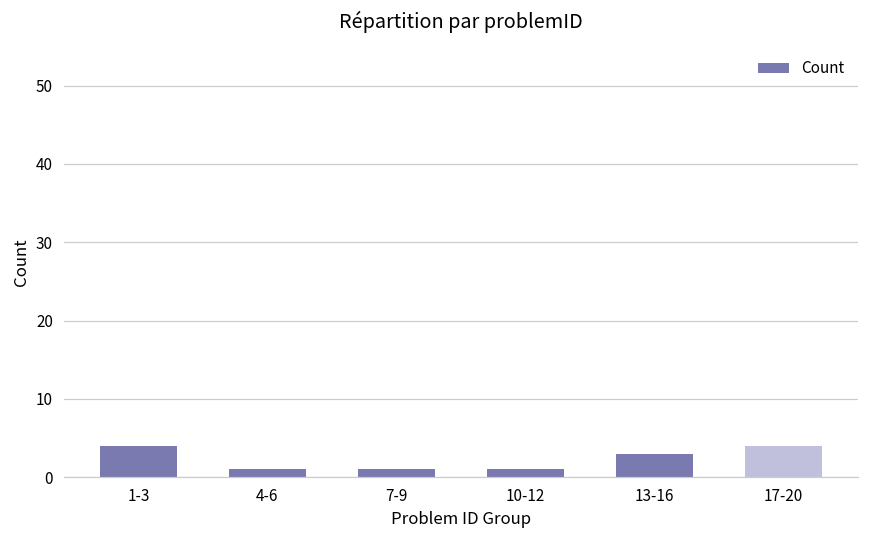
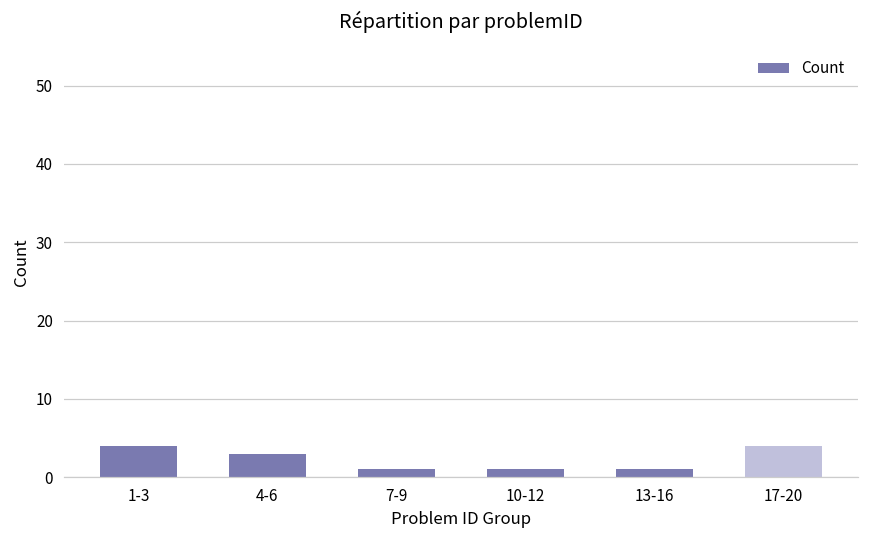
  {
    "1-3": 4,
-   "4-6": 1,
+   "4-6": 3,
    "7-9": 1,
    "10-12": 1,
-   "13-16": 3,
+   "13-16": 1,
    "17-20": 4
  }
